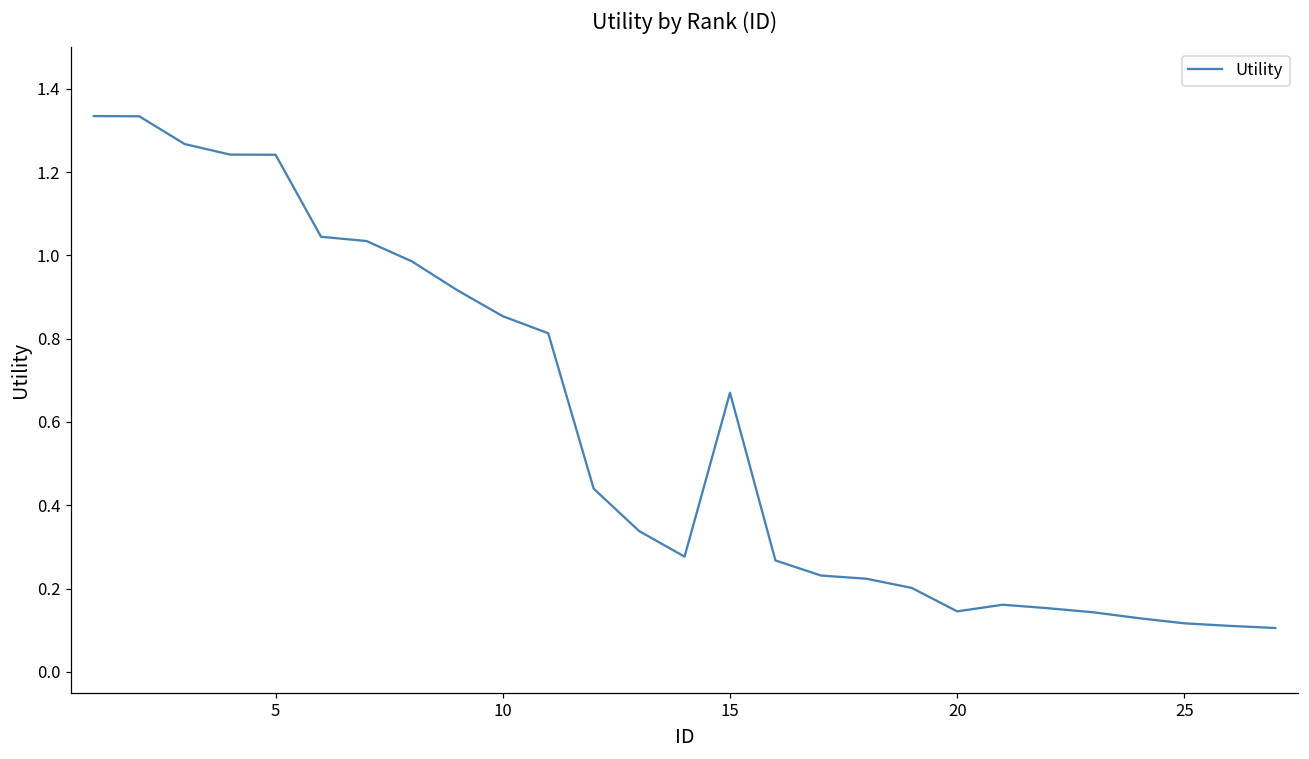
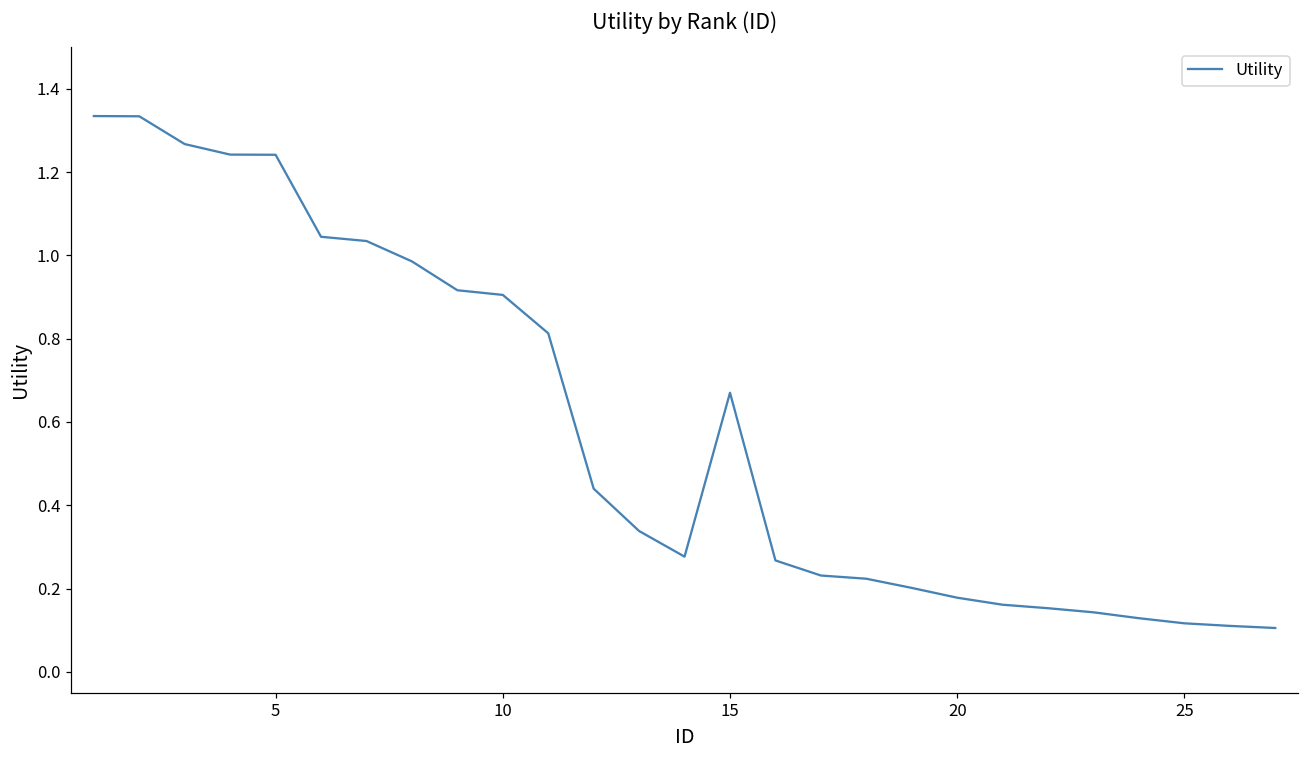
  {
    "5": 1.24,
-   "10": 0.85,
+   "10": 0.91,
    "15": 0.67,
-   "20": 0.15,
+   "20": 0.18,
    "25": 0.12
  }
